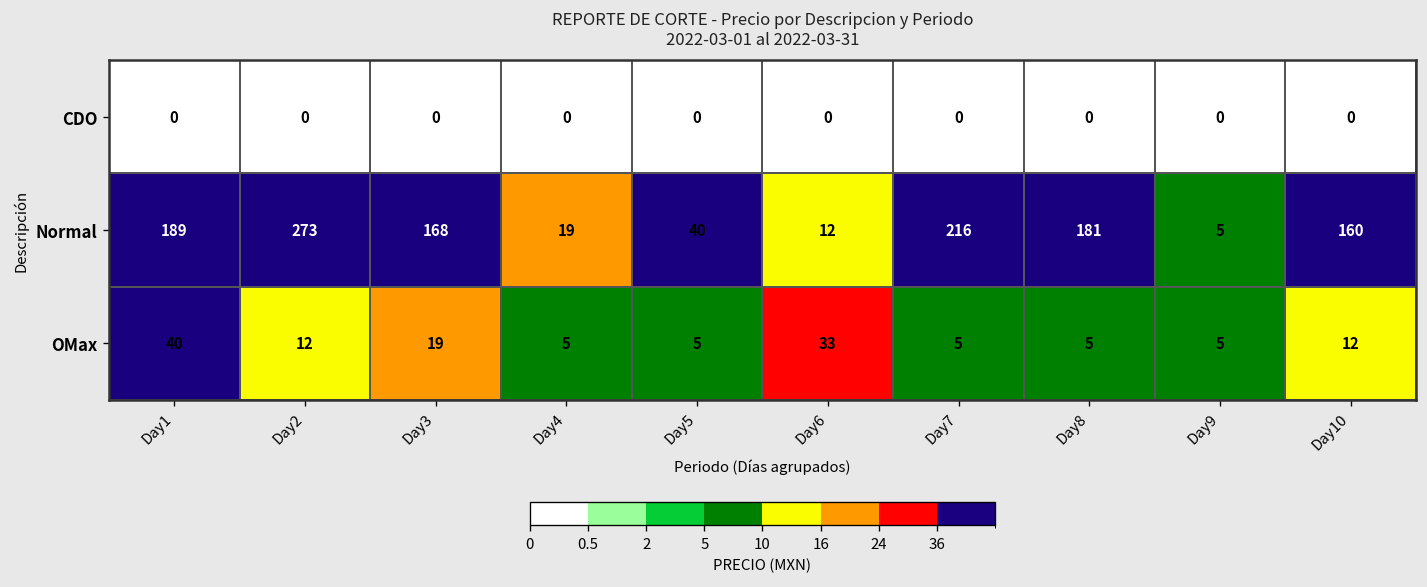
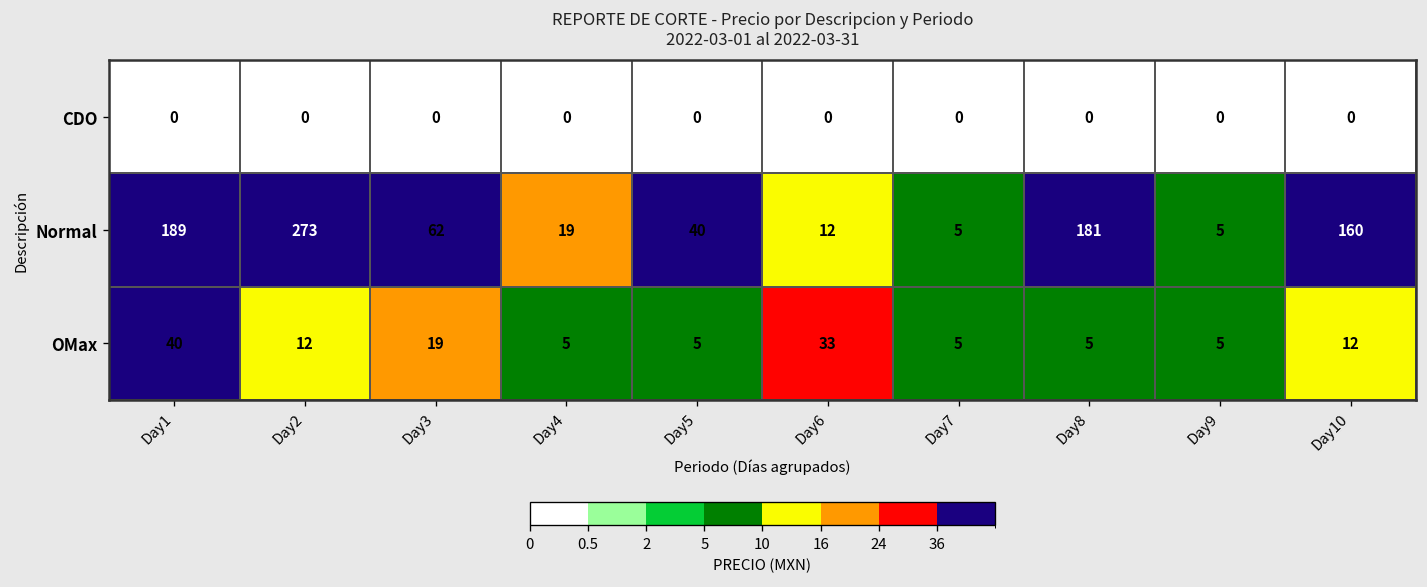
  {
    "CDO": {
      "Day1": 0,
      "Day2": 0,
      "Day3": 0,
      "Day4": 0,
      "Day5": 0,
      "Day6": 0,
      "Day7": 0,
      "Day8": 0,
      "Day9": 0,
      "Day10": 0
    },
    "Normal": {
      "Day1": 189,
      "Day2": 273,
-     "Day3": 168,
+     "Day3": 62,
      "Day4": 19,
      "Day5": 40,
      "Day6": 12,
-     "Day7": 216,
+     "Day7": 5,
      "Day8": 181,
      "Day9": 5,
      "Day10": 160
    },
    "OMax": {
      "Day1": 40,
      "Day2": 12,
      "Day3": 19,
      "Day4": 5,
      "Day5": 5,
      "Day6": 33,
      "Day7": 5,
      "Day8": 5,
      "Day9": 5,
      "Day10": 12
    }
  }
